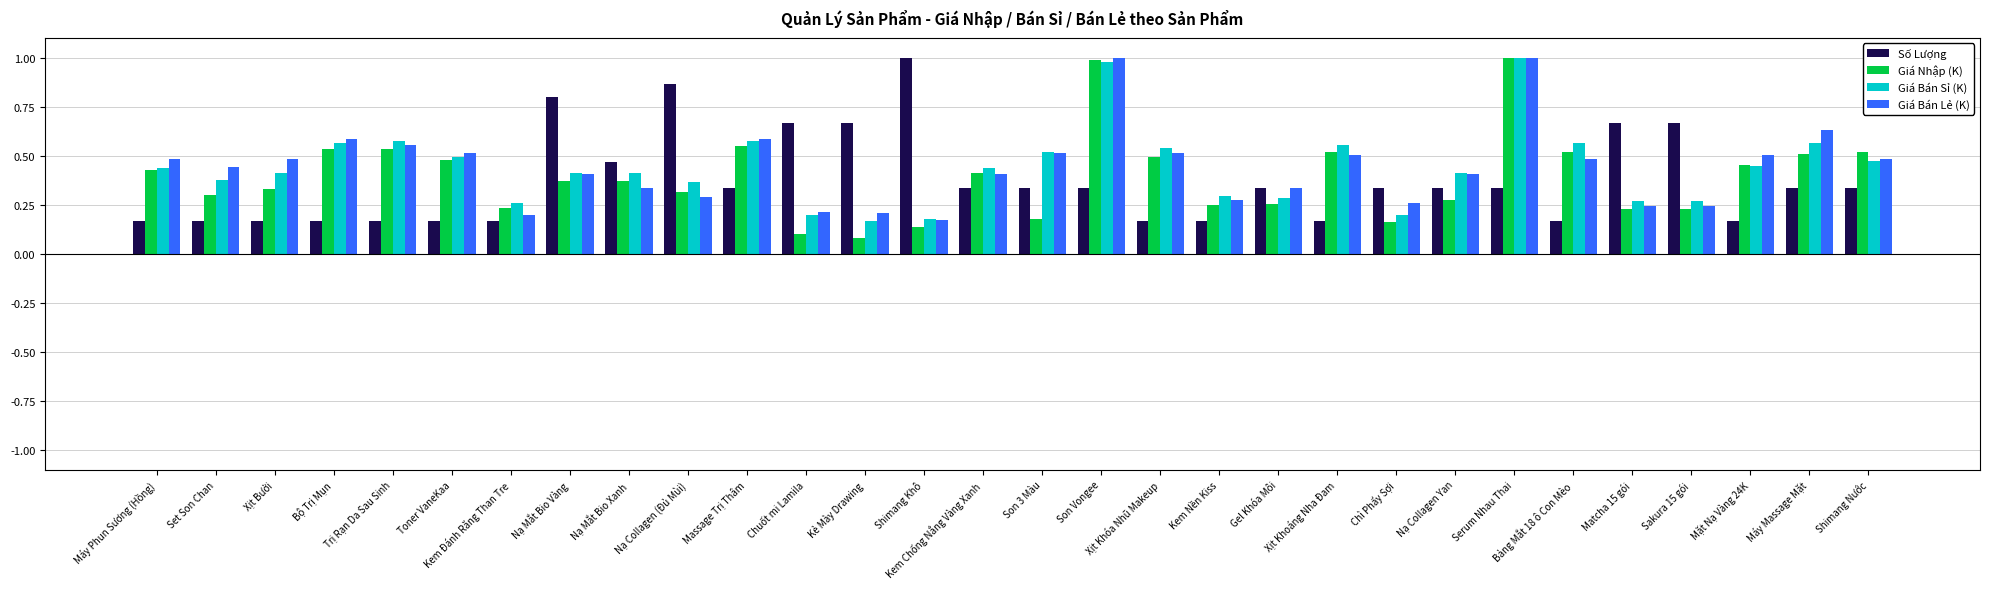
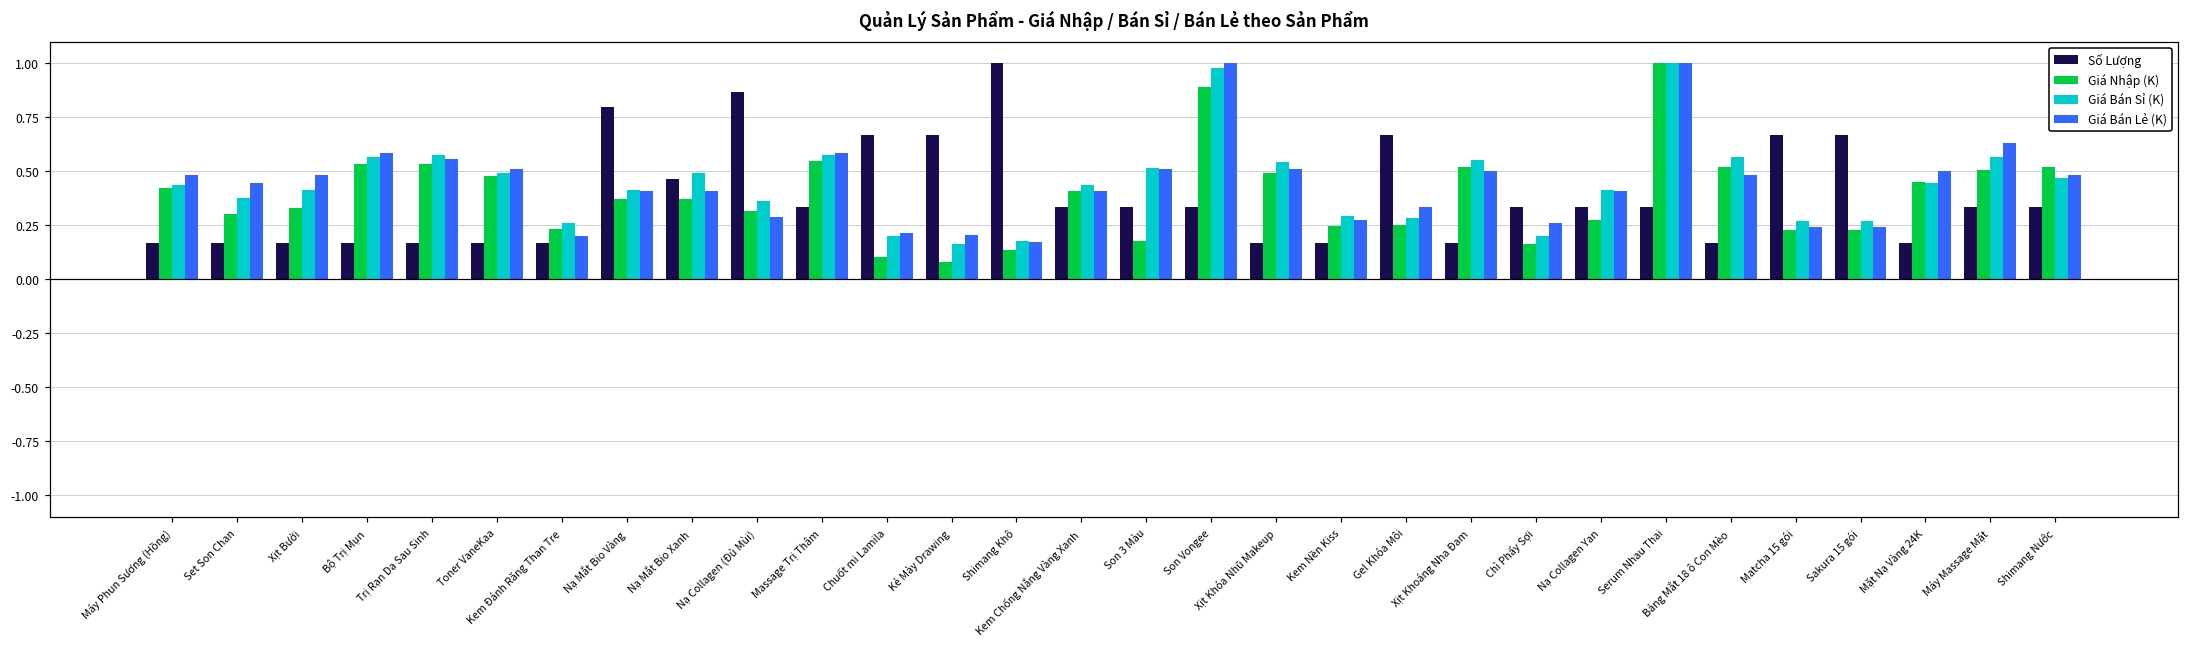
  {
    "Số Lượng": {
      "Máy Phun Sương (Hồng)": 0.17,
      "Set Son Chan": 0.17,
      "Xịt Bưởi": 0.17,
      "Bộ Trị Mụn": 0.17,
      "Trị Rạn Da Sau Sinh": 0.17,
      "Toner VaneKaa": 0.17,
      "Kem Đánh Răng Than Tre": 0.17,
      "Nạ Mắt Bio Vàng": 0.80,
      "Nạ Mắt Bio Xanh": 0.47,
      "Nạ Collagen (Đủ Mùi)": 0.87,
      "Massage Trị Thâm": 0.33,
      "Chuốt mi Lamila": 0.67,
      "Kẻ Mày Drawing": 0.67,
      "Shimang Khô": 1.00,
      "Kem Chống Nắng Vàng Xanh": 0.33,
      "Son 3 Màu": 0.33,
      "Son Vongee": 0.33,
      "Xịt Khóa Nhũ Makeup": 0.17,
      "Kem Nền Kiss": 0.17,
-     "Gel Khóa Môi": 0.33,
+     "Gel Khóa Môi": 0.67,
      "Xịt Khoáng Nha Đam": 0.17,
      "Chì Phẩy Sợi": 0.33,
      "Nạ Collagen Yan": 0.33,
      "Serum Nhau Thai": 0.33,
      "Bảng Mắt 18 ô Con Mèo": 0.17,
      "Matcha 15 gói": 0.67,
      "Sakura 15 gói": 0.67,
      "Mặt Nạ Vàng 24K": 0.17,
      "Máy Massage Mặt": 0.33,
      "Shimang Nước": 0.33
    },
    "Giá Nhập (K)": {
      "Máy Phun Sương (Hồng)": 0.42,
      "Set Son Chan": 0.30,
      "Xịt Bưởi": 0.33,
      "Bộ Trị Mụn": 0.53,
      "Trị Rạn Da Sau Sinh": 0.53,
      "Toner VaneKaa": 0.48,
      "Kem Đánh Răng Than Tre": 0.23,
      "Nạ Mắt Bio Vàng": 0.37,
      "Nạ Mắt Bio Xanh": 0.37,
      "Nạ Collagen (Đủ Mùi)": 0.32,
      "Massage Trị Thâm": 0.55,
      "Chuốt mi Lamila": 0.10,
      "Kẻ Mày Drawing": 0.08,
      "Shimang Khô": 0.14,
      "Kem Chống Nắng Vàng Xanh": 0.41,
      "Son 3 Màu": 0.18,
-     "Son Vongee": 0.99,
+     "Son Vongee": 0.89,
      "Xịt Khóa Nhũ Makeup": 0.49,
      "Kem Nền Kiss": 0.25,
      "Gel Khóa Môi": 0.25,
      "Xịt Khoáng Nha Đam": 0.52,
      "Chì Phẩy Sợi": 0.16,
      "Nạ Collagen Yan": 0.27,
      "Serum Nhau Thai": 1.00,
      "Bảng Mắt 18 ô Con Mèo": 0.52,
      "Matcha 15 gói": 0.23,
      "Sakura 15 gói": 0.23,
      "Mặt Nạ Vàng 24K": 0.45,
      "Máy Massage Mặt": 0.51,
      "Shimang Nước": 0.52
    },
    "Giá Bán Sỉ (K)": {
      "Máy Phun Sương (Hồng)": 0.44,
      "Set Son Chan": 0.38,
      "Xịt Bưởi": 0.41,
      "Bộ Trị Mụn": 0.56,
      "Trị Rạn Da Sau Sinh": 0.58,
      "Toner VaneKaa": 0.49,
      "Kem Đánh Răng Than Tre": 0.26,
      "Nạ Mắt Bio Vàng": 0.41,
-     "Nạ Mắt Bio Xanh": 0.41,
+     "Nạ Mắt Bio Xanh": 0.49,
      "Nạ Collagen (Đủ Mùi)": 0.36,
      "Massage Trị Thâm": 0.58,
      "Chuốt mi Lamila": 0.20,
      "Kẻ Mày Drawing": 0.16,
      "Shimang Khô": 0.18,
      "Kem Chống Nắng Vàng Xanh": 0.44,
      "Son 3 Màu": 0.52,
      "Son Vongee": 0.98,
      "Xịt Khóa Nhũ Makeup": 0.54,
      "Kem Nền Kiss": 0.29,
      "Gel Khóa Môi": 0.28,
      "Xịt Khoáng Nha Đam": 0.55,
      "Chì Phẩy Sợi": 0.20,
      "Nạ Collagen Yan": 0.41,
      "Serum Nhau Thai": 1.00,
      "Bảng Mắt 18 ô Con Mèo": 0.56,
      "Matcha 15 gói": 0.27,
      "Sakura 15 gói": 0.27,
      "Mặt Nạ Vàng 24K": 0.45,
      "Máy Massage Mặt": 0.56,
      "Shimang Nước": 0.47
    },
    "Giá Bán Lẻ (K)": {
      "Máy Phun Sương (Hồng)": 0.48,
      "Set Son Chan": 0.44,
      "Xịt Bưởi": 0.48,
      "Bộ Trị Mụn": 0.59,
      "Trị Rạn Da Sau Sinh": 0.56,
      "Toner VaneKaa": 0.51,
      "Kem Đánh Răng Than Tre": 0.20,
      "Nạ Mắt Bio Vàng": 0.41,
-     "Nạ Mắt Bio Xanh": 0.33,
+     "Nạ Mắt Bio Xanh": 0.41,
      "Nạ Collagen (Đủ Mùi)": 0.29,
      "Massage Trị Thâm": 0.59,
      "Chuốt mi Lamila": 0.21,
      "Kẻ Mày Drawing": 0.21,
      "Shimang Khô": 0.17,
      "Kem Chống Nắng Vàng Xanh": 0.41,
      "Son 3 Màu": 0.51,
      "Son Vongee": 1.00,
      "Xịt Khóa Nhũ Makeup": 0.51,
      "Kem Nền Kiss": 0.27,
      "Gel Khóa Môi": 0.33,
      "Xịt Khoáng Nha Đam": 0.50,
      "Chì Phẩy Sợi": 0.26,
      "Nạ Collagen Yan": 0.41,
      "Serum Nhau Thai": 1.00,
      "Bảng Mắt 18 ô Con Mèo": 0.48,
      "Matcha 15 gói": 0.24,
      "Sakura 15 gói": 0.24,
      "Mặt Nạ Vàng 24K": 0.50,
      "Máy Massage Mặt": 0.63,
      "Shimang Nước": 0.48
    }
  }
